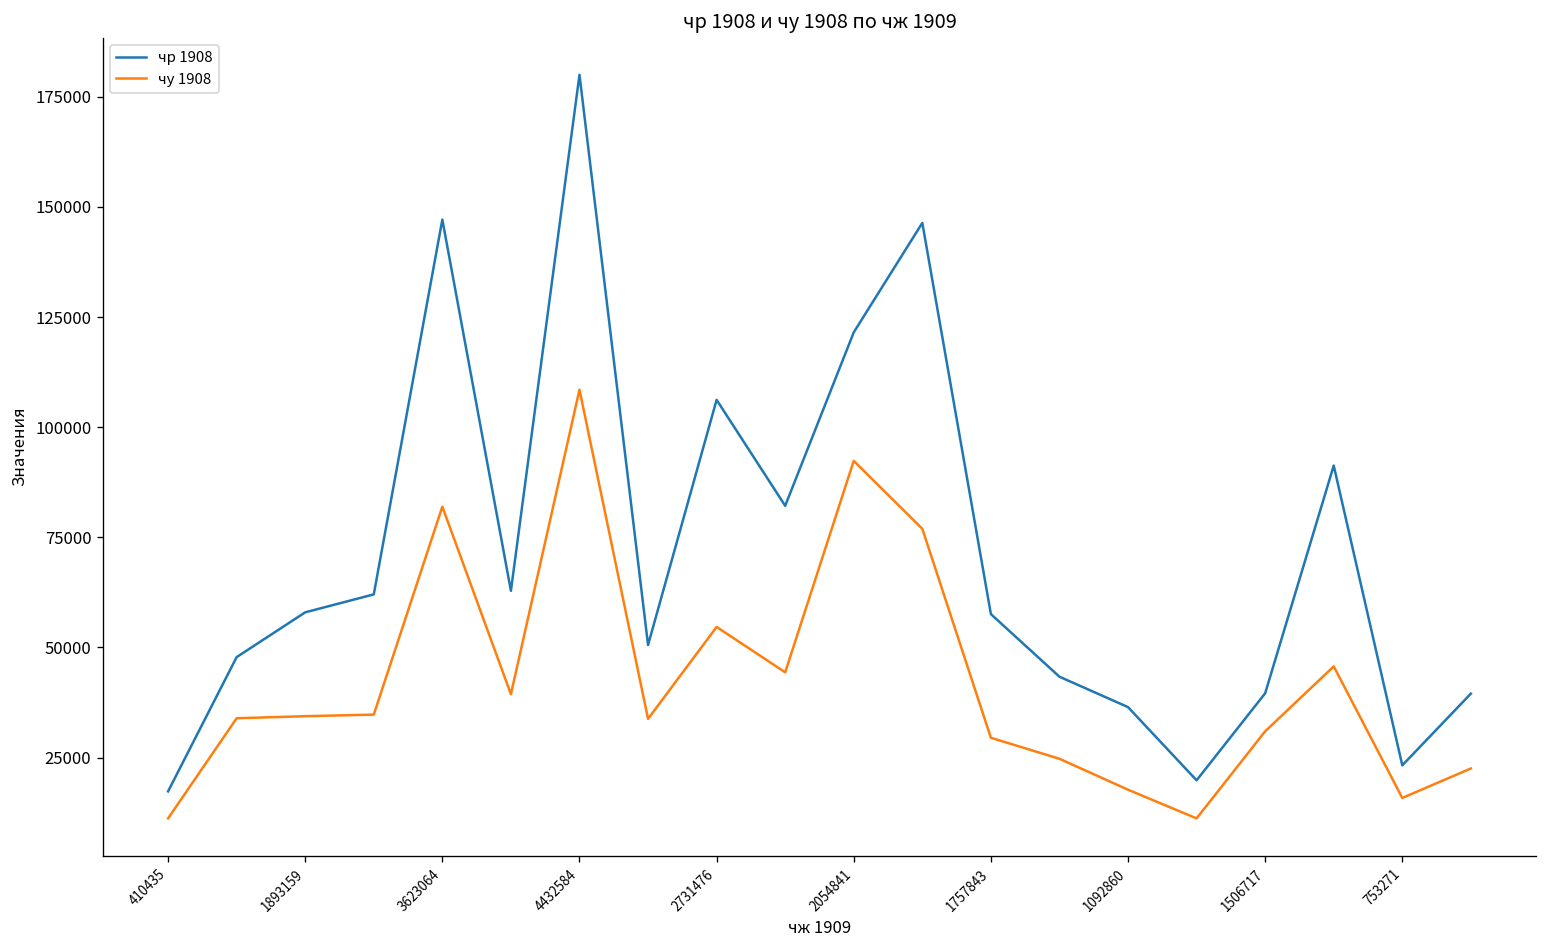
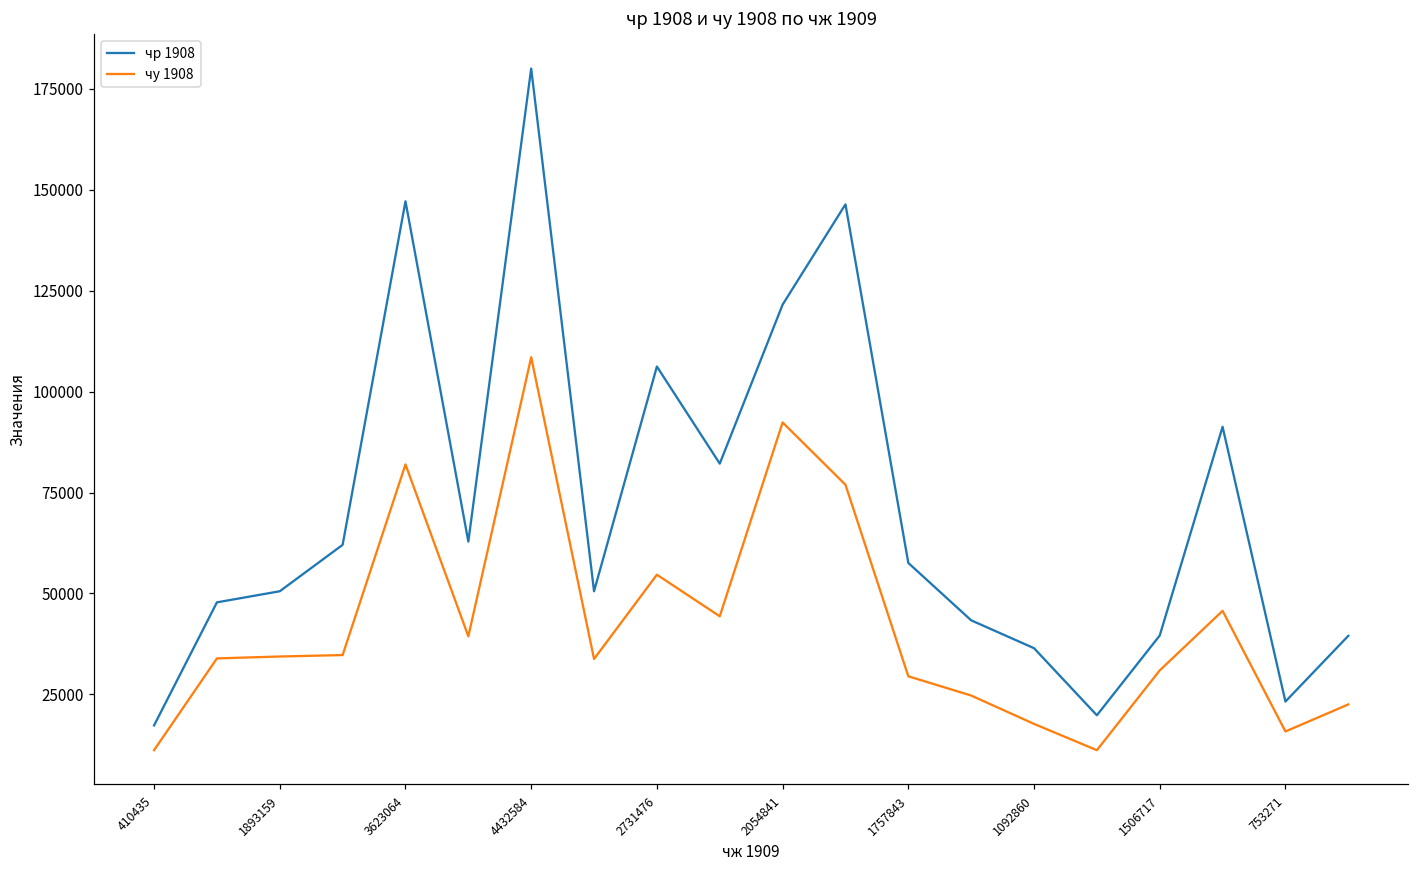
  {
    "чр 1908": {
      "410435": 17000,
-     "1893159": 58000,
+     "1893159": 51000,
      "3623064": 147000,
      "4432584": 180000,
      "2731476": 106000,
      "2054841": 122000,
      "1757843": 58000,
      "1092860": 36000,
      "1506717": 40000,
      "753271": 23000
    },
    "чу 1908": {
      "410435": 11000,
      "1893159": 34000,
      "3623064": 82000,
      "4432584": 109000,
      "2731476": 55000,
      "2054841": 92000,
      "1757843": 29000,
      "1092860": 18000,
      "1506717": 31000,
      "753271": 16000
    }
  }
